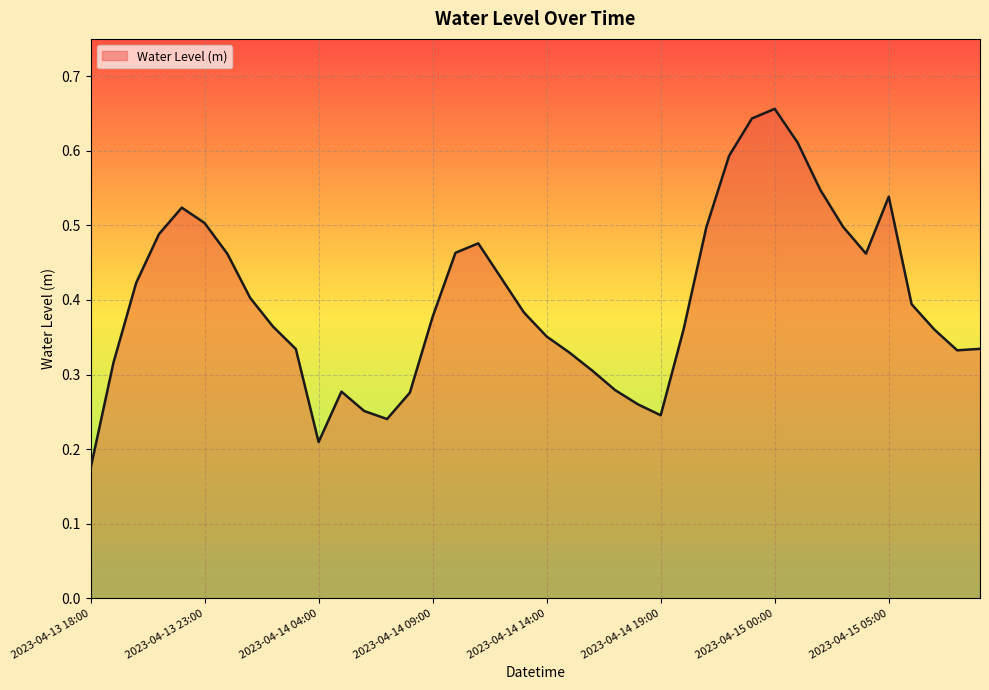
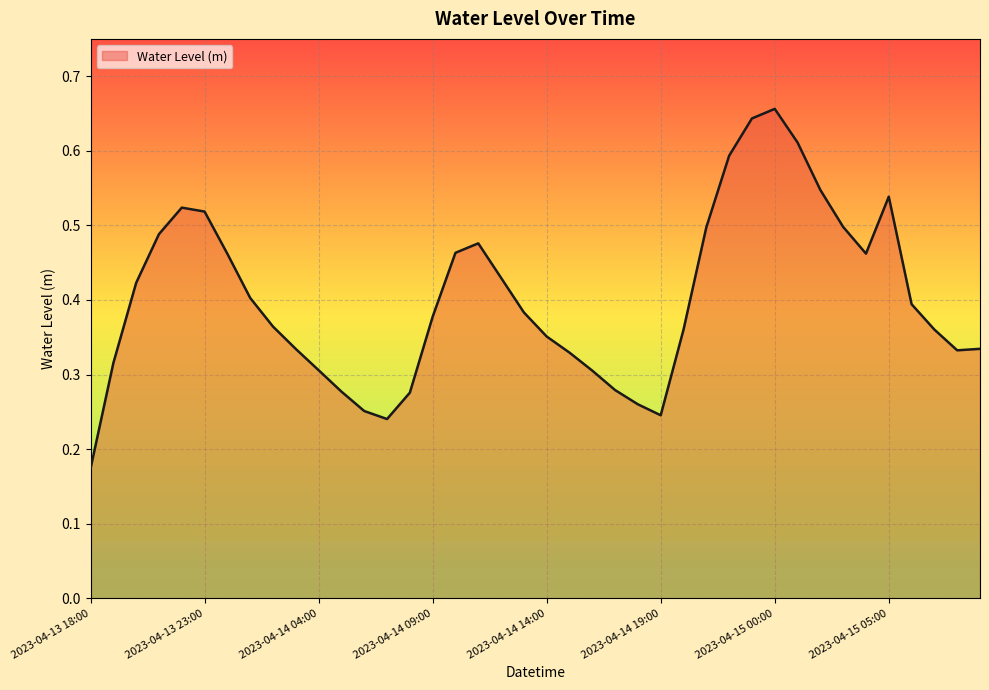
  {
    "2023-04-13 18:00": 0.17,
-   "2023-04-13 23:00": 0.50,
-   "2023-04-14 04:00": 0.21,
+   "2023-04-13 23:00": 0.52,
+   "2023-04-14 04:00": 0.31,
    "2023-04-14 09:00": 0.38,
    "2023-04-14 14:00": 0.35,
    "2023-04-14 19:00": 0.25,
    "2023-04-15 00:00": 0.66,
    "2023-04-15 05:00": 0.54
  }
